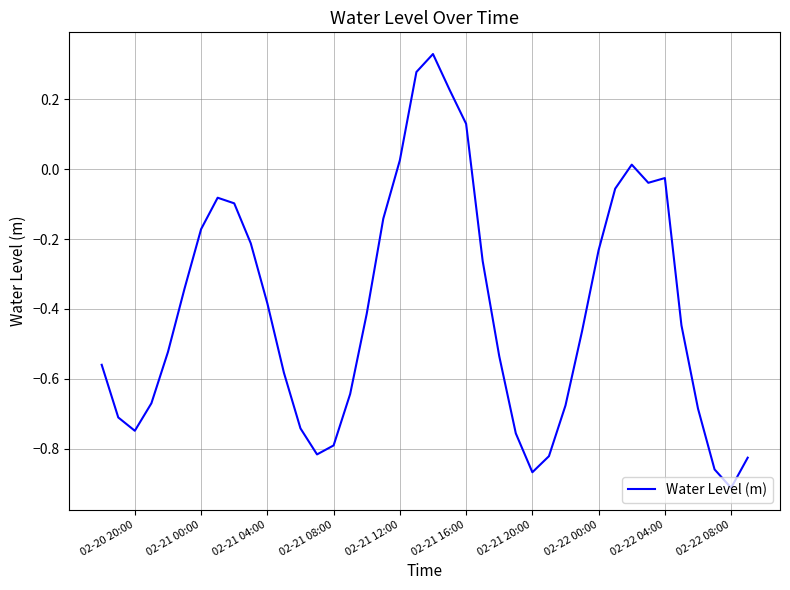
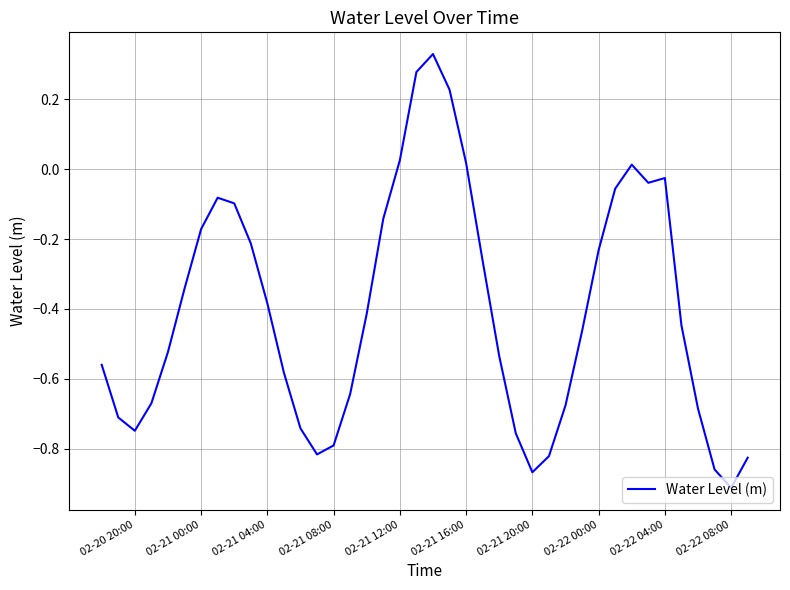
  {
    "02-20 20:00": -0.75,
    "02-21 00:00": -0.17,
    "02-21 04:00": -0.38,
    "02-21 08:00": -0.79,
    "02-21 12:00": 0.03,
-   "02-21 16:00": 0.13,
+   "02-21 16:00": 0.02,
    "02-21 20:00": -0.87,
    "02-22 00:00": -0.23,
    "02-22 04:00": -0.03
  }
